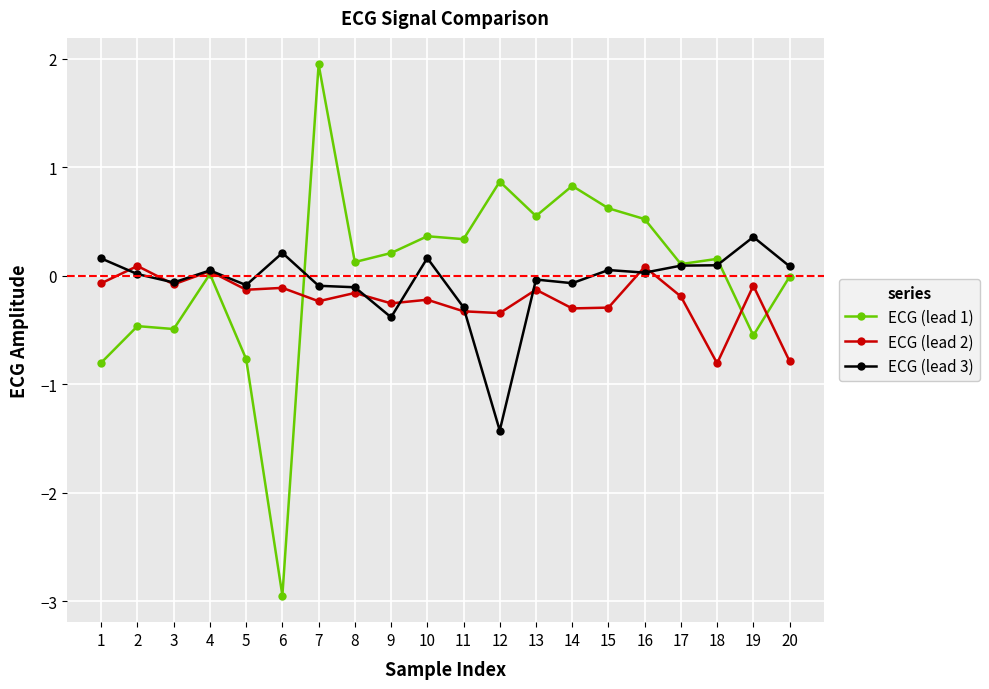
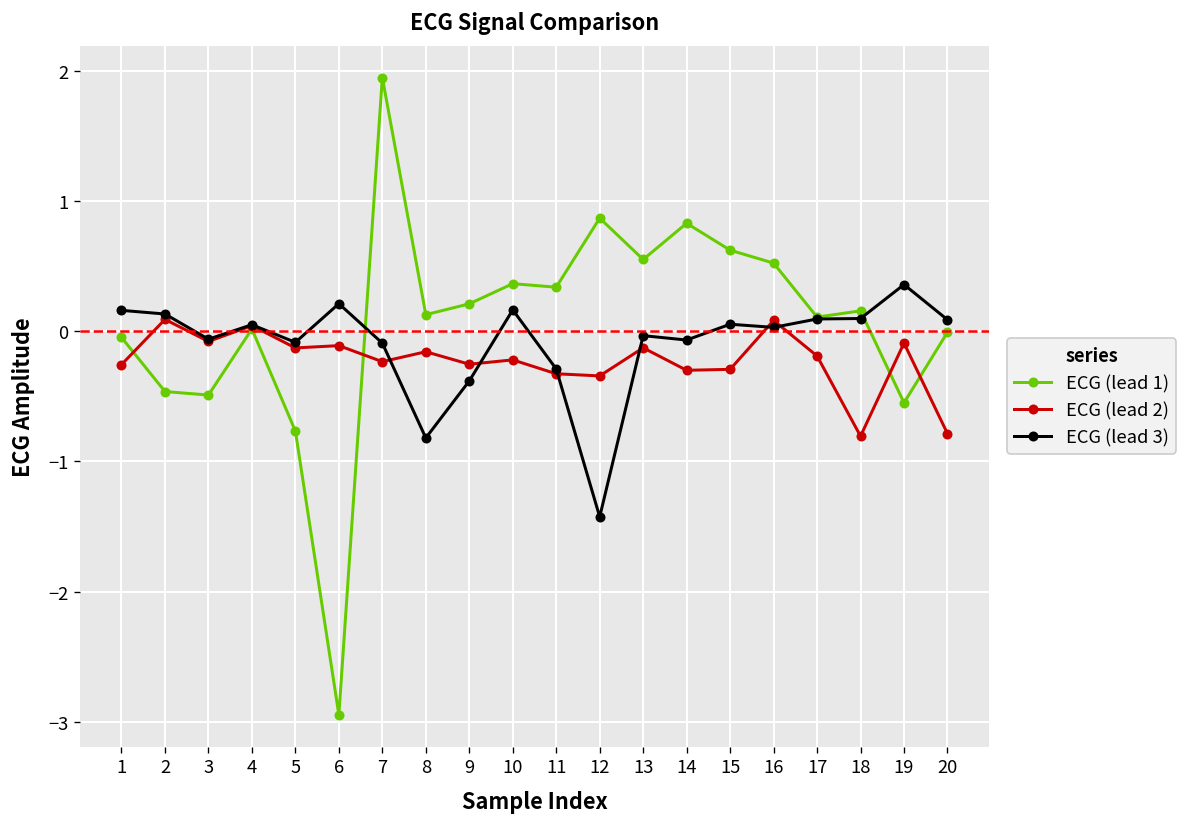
  {
    "ECG (lead 1)": {
-     "1": -0.80,
+     "1": -0.05,
      "2": -0.46,
      "3": -0.49,
      "4": 0.02,
      "5": -0.77,
      "6": -2.95,
      "7": 1.95,
      "8": 0.13,
      "9": 0.21,
      "10": 0.36,
      "11": 0.34,
      "12": 0.87,
      "13": 0.55,
      "14": 0.83,
      "15": 0.62,
      "16": 0.52,
      "18": 0.16,
      "19": -0.55,
      "20": -0.01
    },
    "ECG (lead 2)": {
-     "1": -0.07,
+     "1": -0.26,
      "2": 0.09,
      "5": -0.13,
      "6": -0.11,
      "7": -0.23,
      "8": -0.16,
      "9": -0.25,
      "10": -0.22,
      "11": -0.33,
      "12": -0.34,
      "13": -0.13,
      "14": -0.30,
      "15": -0.29,
      "16": 0.08,
      "17": -0.19,
      "18": -0.81,
      "19": -0.09,
      "20": -0.79
    },
    "ECG (lead 3)": {
      "1": 0.16,
-     "2": 0.02,
+     "2": 0.13,
      "5": -0.09,
      "6": 0.21,
      "7": -0.09,
-     "8": -0.11,
+     "8": -0.82,
      "9": -0.38,
      "10": 0.16,
      "11": -0.29,
      "12": -1.43,
      "13": -0.03,
      "14": -0.07,
      "15": 0.05,
      "16": 0.03,
      "18": 0.10,
      "19": 0.36,
      "20": 0.09
    }
  }
